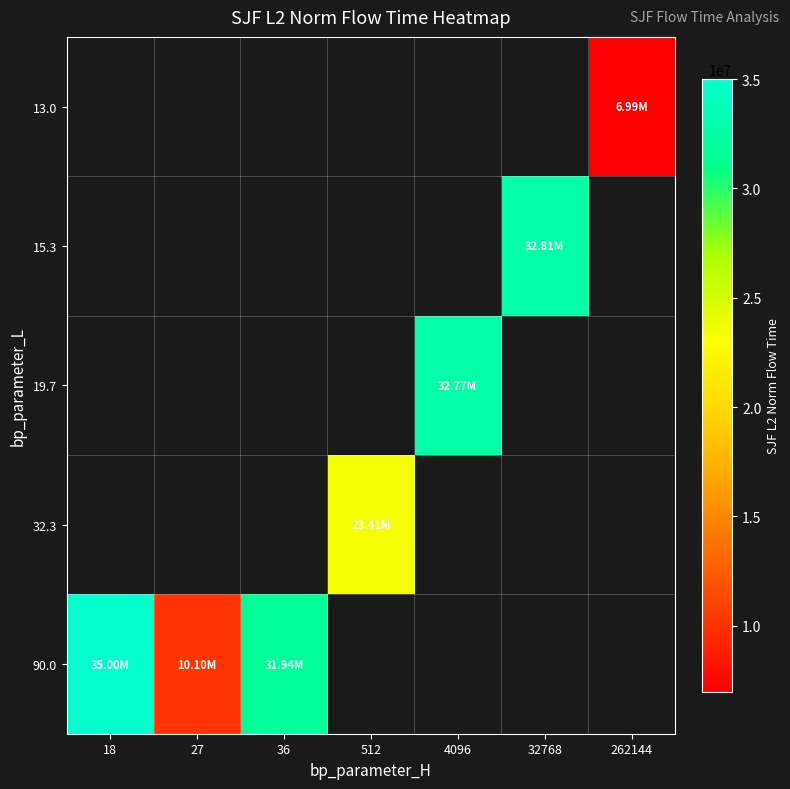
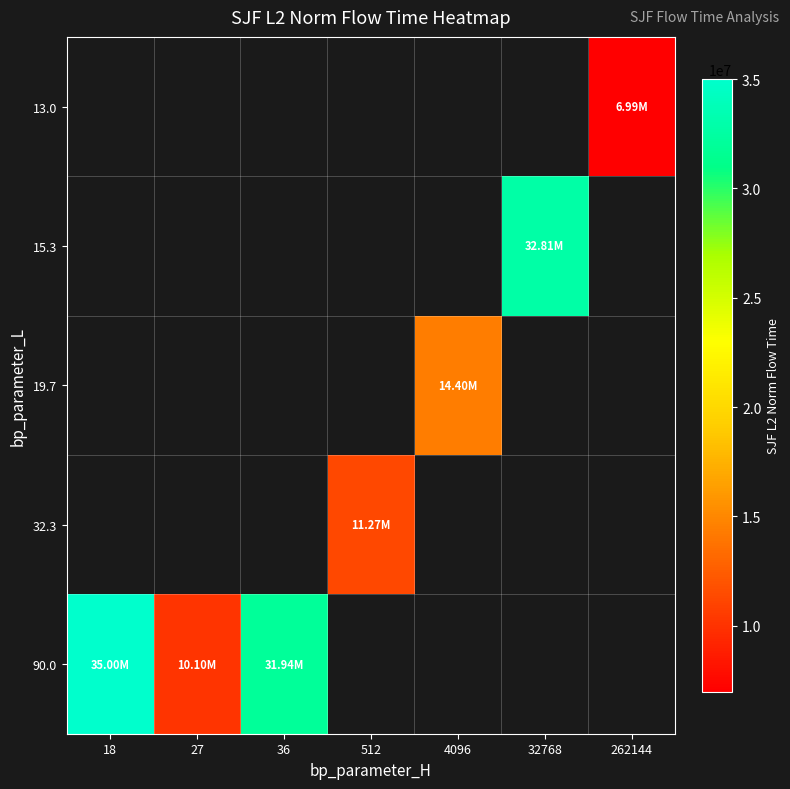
  {
    "13.0": {
      "262144": "6.99M"
    },
    "15.3": {
      "32768": "32.81M"
    },
    "19.7": {
-     "4096": "32.77M"
+     "4096": "14.40M"
    },
    "32.3": {
-     "512": "23.41M"
+     "512": "11.27M"
    },
    "90.0": {
      "18": "35.00M",
      "27": "10.10M",
      "36": "31.94M"
    }
  }
